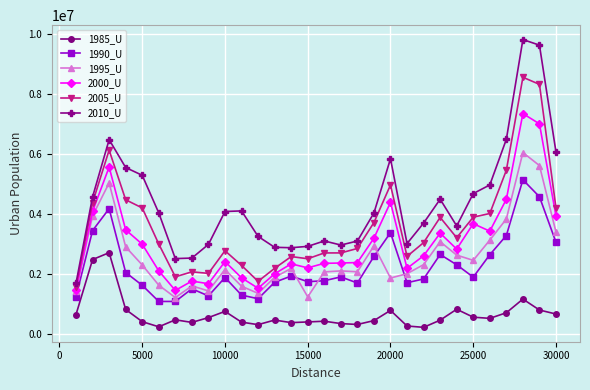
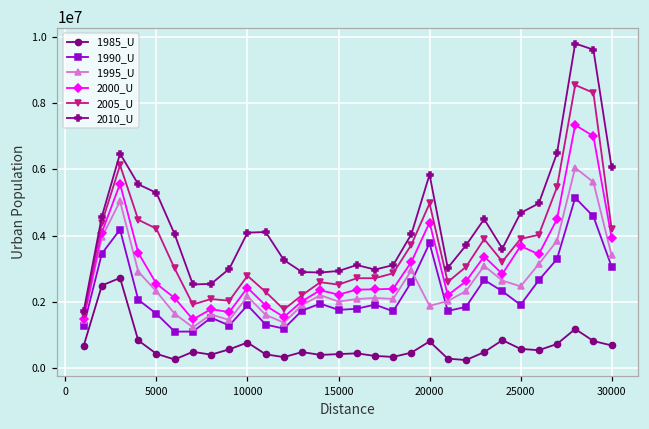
  {
    "1990_U": {
      "5000": 1600000,
      "10000": 1900000,
      "15000": 1800000,
-     "20000": 3400000,
+     "20000": 3800000,
      "25000": 1900000,
      "30000": 3100000
    },
    "1995_U": {
      "5000": 2300000,
      "10000": 2200000,
-     "15000": 1200000,
+     "15000": 2000000,
      "20000": 1900000,
      "25000": 2500000,
      "30000": 3400000
    },
    "2000_U": {
-     "5000": 3000000,
+     "5000": 2500000,
      "10000": 2400000,
      "15000": 2200000,
      "20000": 4400000,
      "25000": 3700000,
      "30000": 3900000
    },
    "2005_U": {
      "5000": 4200000,
      "10000": 2800000,
      "15000": 2500000,
      "20000": 5000000,
      "25000": 3900000,
      "30000": 4200000
    }
  }
